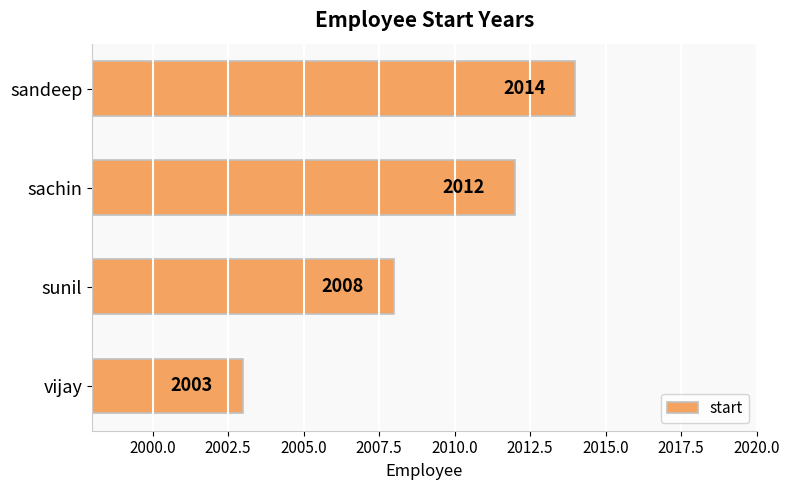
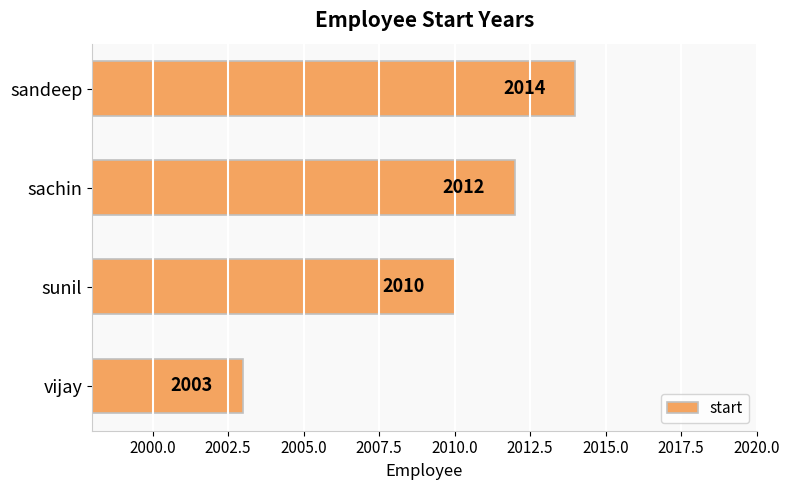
  {
    "sandeep": 2014,
    "sachin": 2012,
-   "sunil": 2008,
+   "sunil": 2010,
    "vijay": 2003
  }
